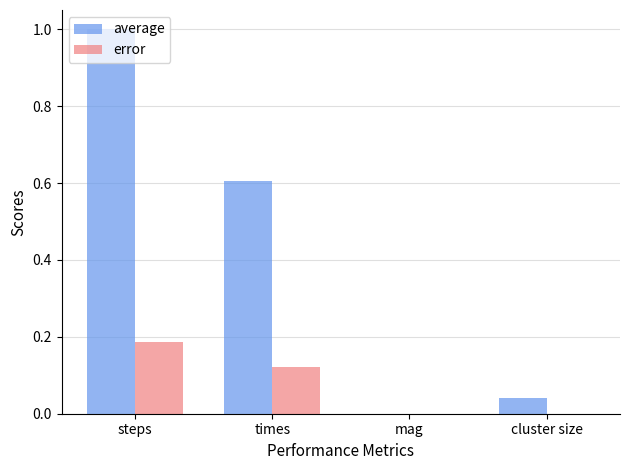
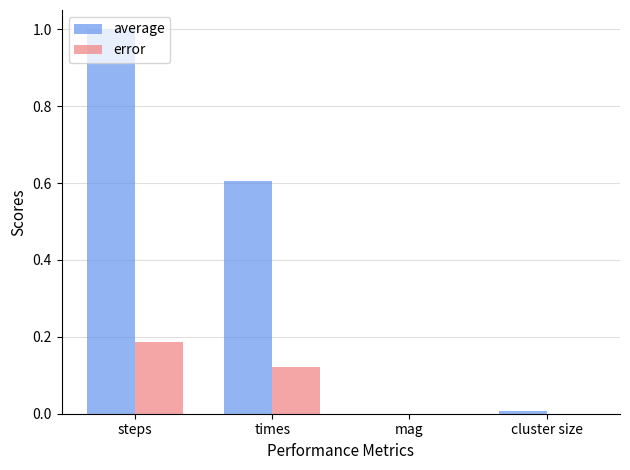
  {
    "average": {
      "times": 0.61,
-     "cluster size": 0.04
+     "cluster size": 0.01
    },
    "error": {
      "steps": 0.19,
      "times": 0.12,
      "cluster size": 0.00
    }
  }
